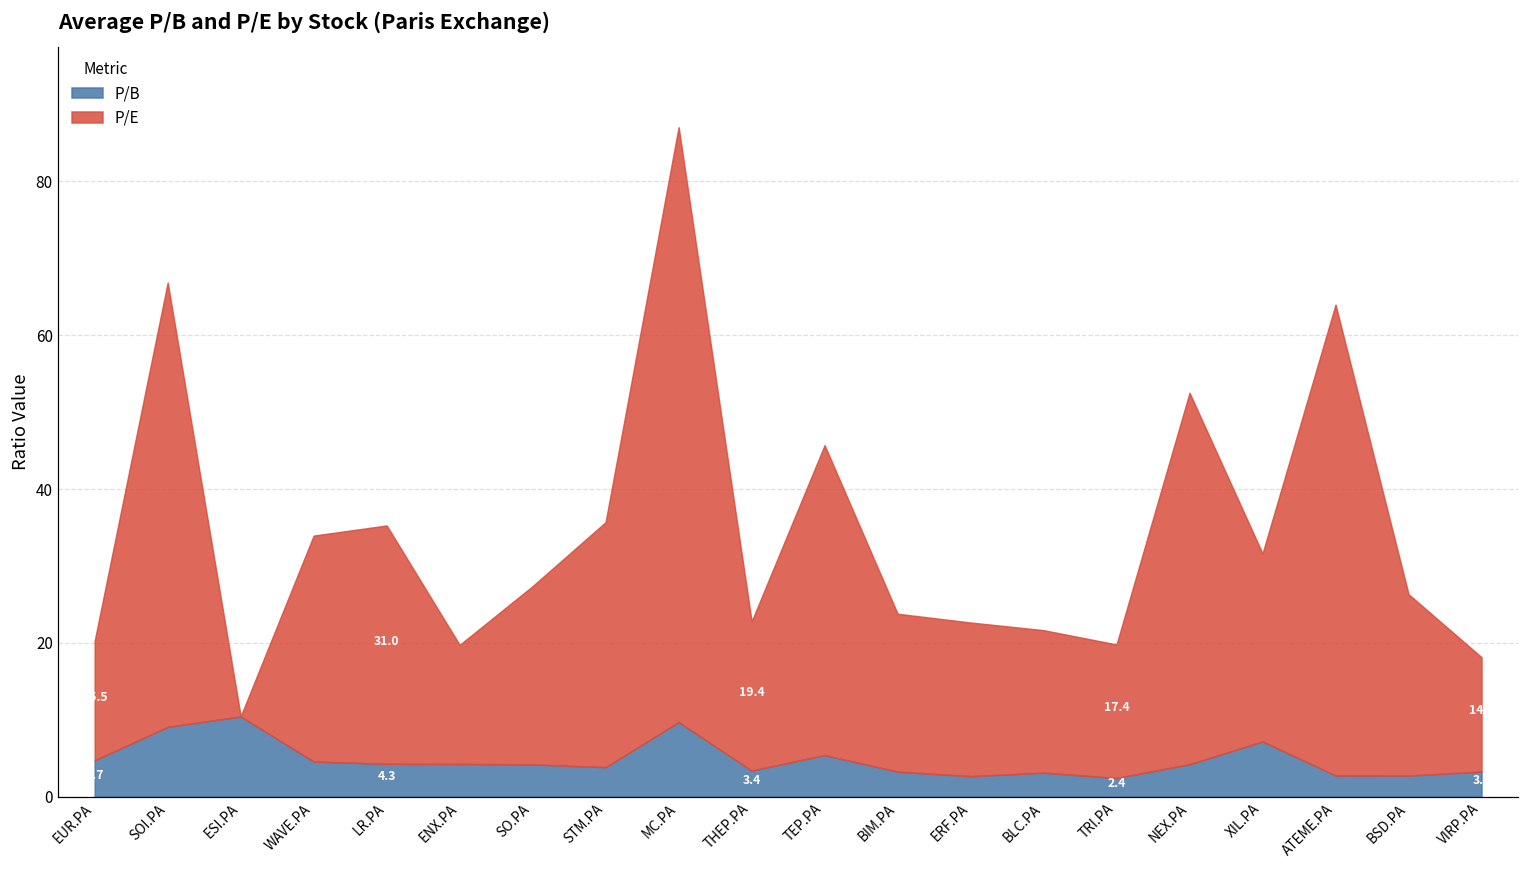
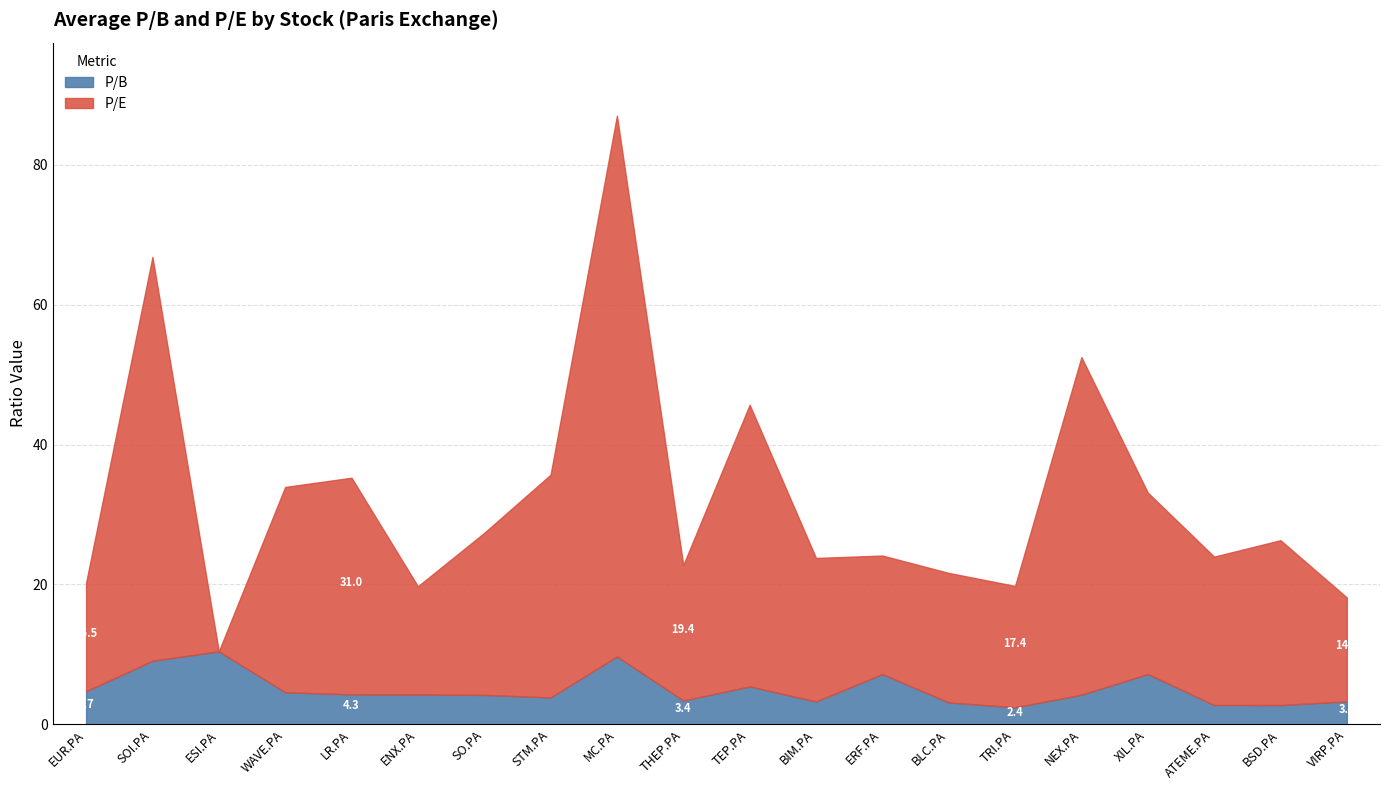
  {
    "P/B": {
      "EUR.PA": 5,
      "SOI.PA": 9,
      "WAVE.PA": 5,
      "ENX.PA": 4,
      "SO.PA": 4,
      "STM.PA": 4,
      "MC.PA": 10,
      "TEP.PA": 5,
      "BIM.PA": 3,
-     "ERF.PA": 3,
+     "ERF.PA": 7,
      "BLC.PA": 3,
      "NEX.PA": 4,
      "XIL.PA": 7,
      "ATEME.PA": 3,
      "BSD.PA": 3
    },
    "P/E": {
      "EUR.PA": 16,
      "SOI.PA": 58,
      "WAVE.PA": 29,
      "LR.PA": 31,
      "ENX.PA": 15,
      "SO.PA": 23,
      "STM.PA": 32,
      "MC.PA": 77,
      "THEP.PA": 19,
      "TEP.PA": 40,
      "BIM.PA": 21,
-     "ERF.PA": 20,
+     "ERF.PA": 17,
      "BLC.PA": 19,
      "TRI.PA": 17,
      "NEX.PA": 48,
-     "XIL.PA": 24,
-     "ATEME.PA": 61,
+     "XIL.PA": 26,
+     "ATEME.PA": 21,
      "BSD.PA": 24,
      "VIRP.PA": 15
    }
  }
